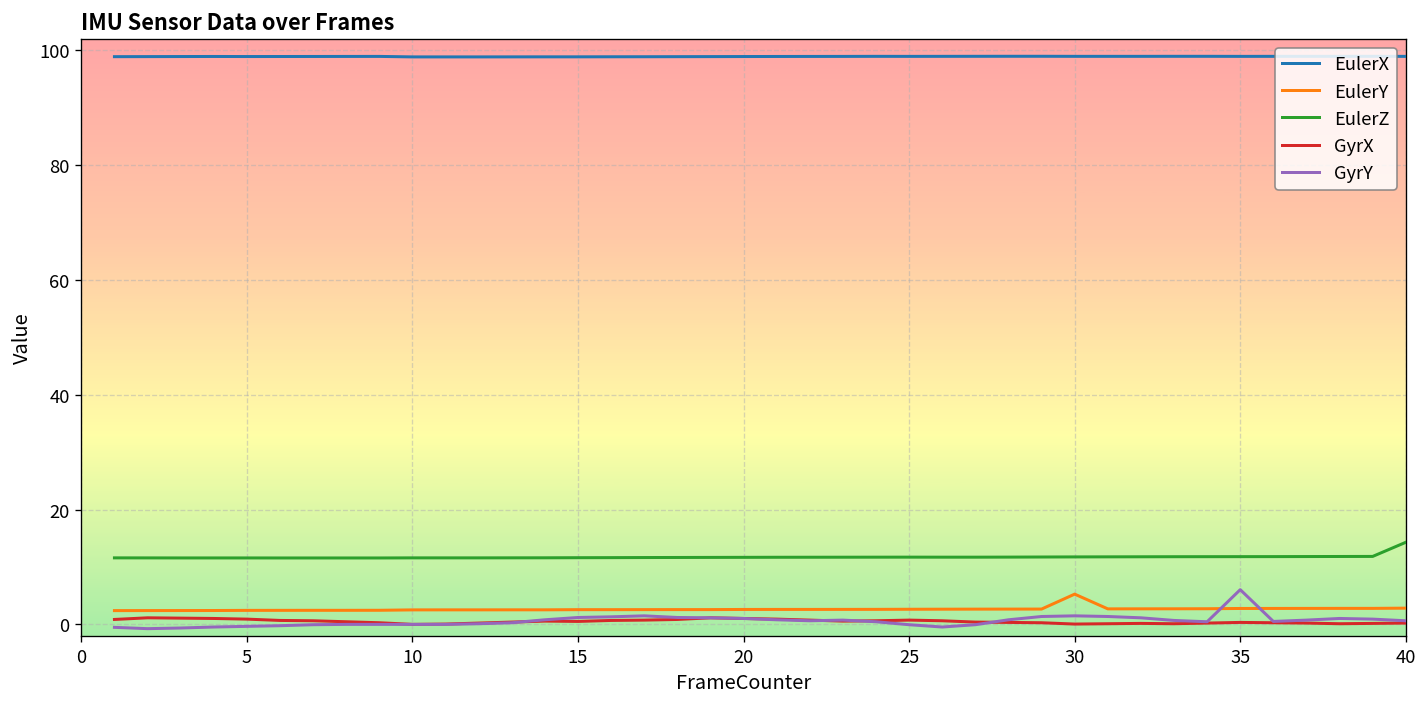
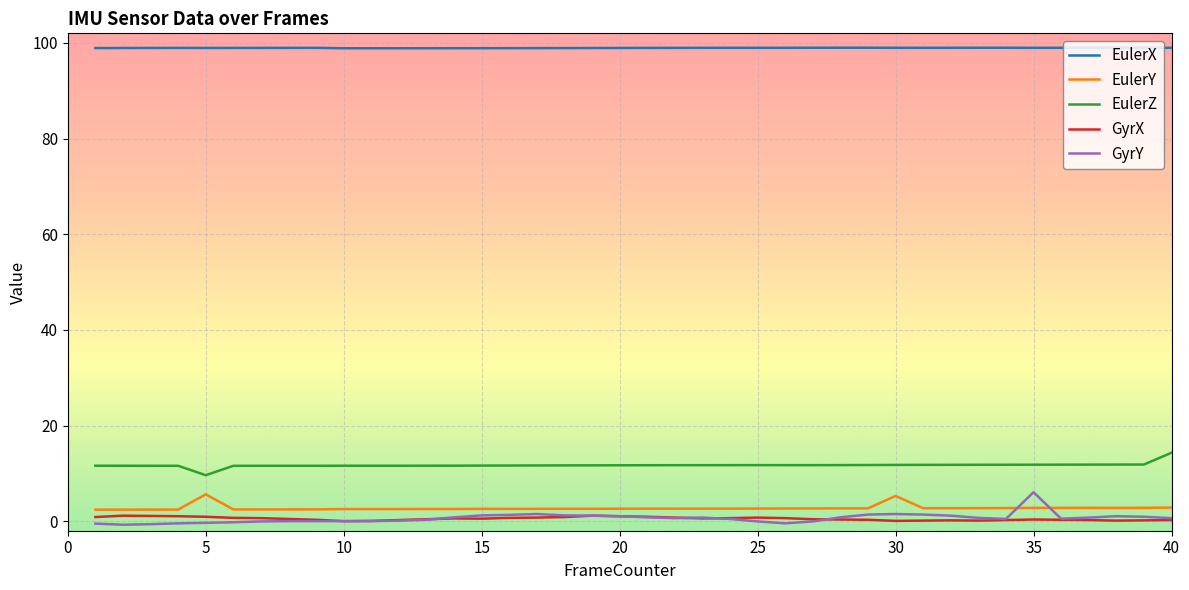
  {
    "EulerX": {
      "5": 99,
      "10": 99,
      "15": 99,
      "20": 99,
      "25": 99,
      "30": 99,
      "35": 99,
      "40": 99
    },
    "EulerY": {
-     "5": 2,
+     "5": 6,
      "10": 3,
      "15": 3,
      "20": 3,
      "25": 3,
      "30": 5,
      "35": 3,
      "40": 3
    },
    "EulerZ": {
-     "5": 12,
+     "5": 10,
      "10": 12,
      "15": 12,
      "20": 12,
      "25": 12,
      "30": 12,
      "35": 12,
      "40": 14
    },
    "GyrX": {
      "5": 1,
      "15": 1,
      "25": 1,
      "30": 0,
      "35": 0
    },
    "GyrY": {
      "5": 0,
      "15": 1,
      "25": 0,
      "30": 1,
      "35": 6
    }
  }
